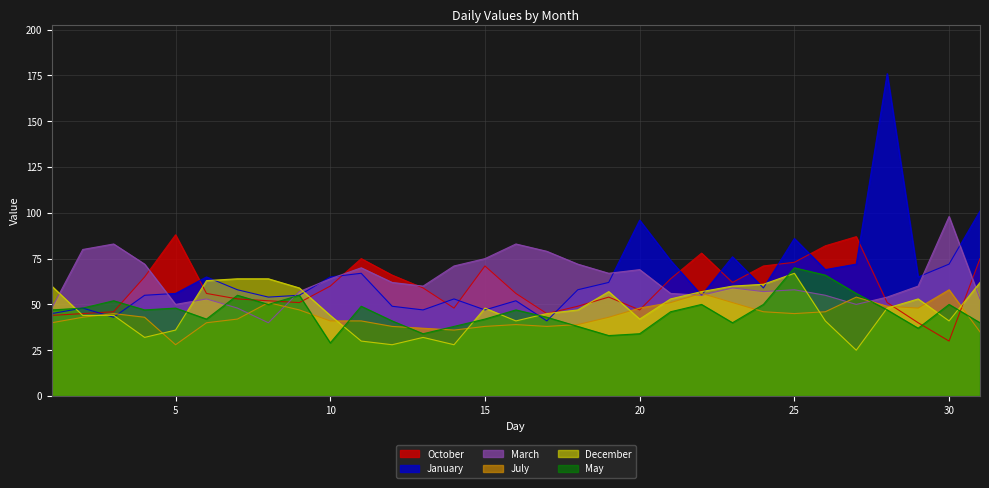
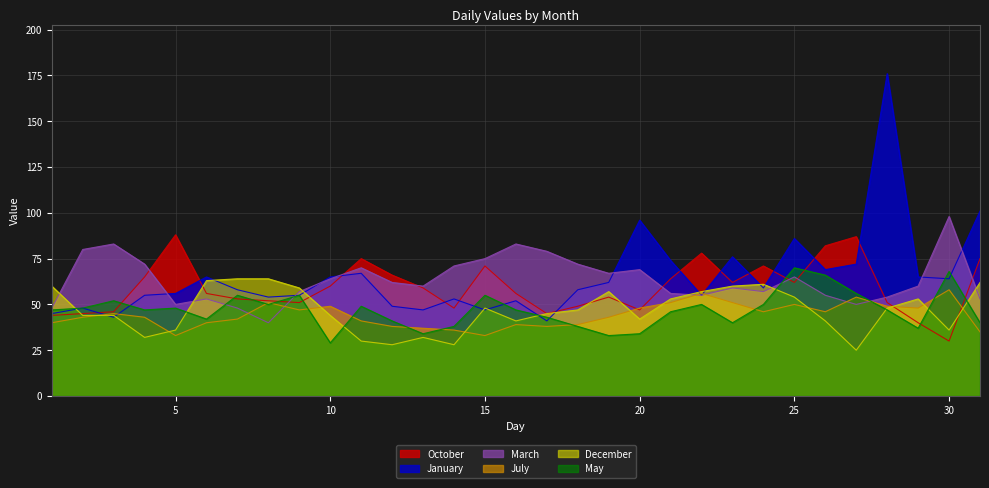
  {
    "October": {
      "5": 88,
      "10": 60,
      "15": 71,
-     "25": 73,
+     "25": 62,
      "30": 30
    },
    "January": {
      "5": 56,
      "20": 96,
      "25": 86,
-     "30": 72
+     "30": 64
    },
    "March": {
      "5": 50,
      "15": 75,
      "20": 69,
-     "25": 58,
+     "25": 65,
      "30": 98
    },
    "July": {
-     "5": 28,
-     "10": 41,
-     "15": 38,
-     "25": 45,
+     "5": 33,
+     "10": 49,
+     "15": 33,
+     "25": 50,
      "30": 58
    },
    "December": {
      "5": 36,
      "10": 44,
      "20": 42,
-     "25": 67,
-     "30": 41
+     "25": 54,
+     "30": 36
    },
    "May": {
      "5": 48,
      "10": 29,
-     "15": 42,
+     "15": 55,
      "20": 34,
      "25": 70,
-     "30": 50
+     "30": 68
    }
  }
